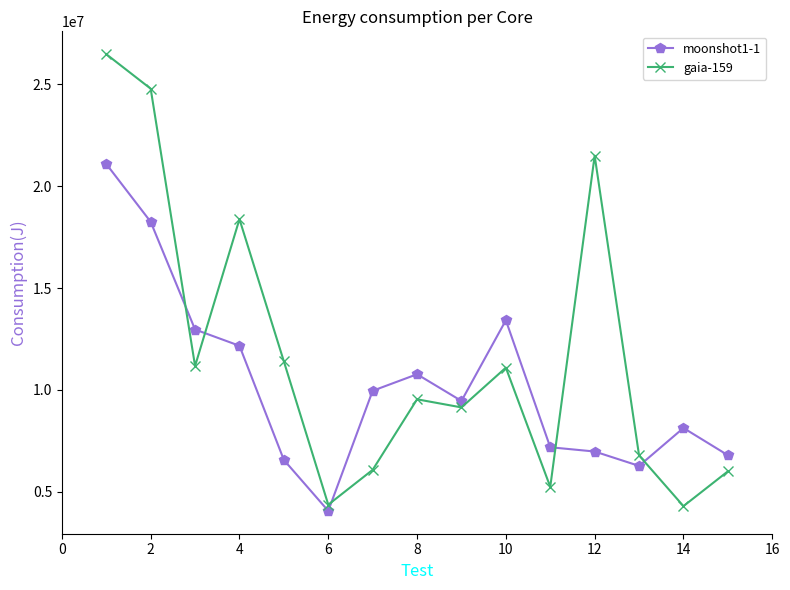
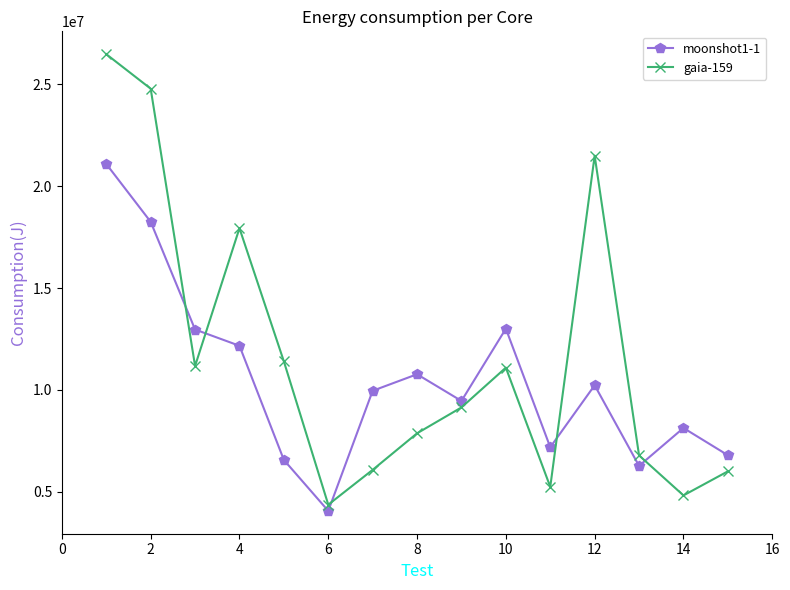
  {
    "moonshot1-1": {
      "2": 18300000,
      "4": 12200000,
      "6": 4100000,
      "8": 10800000,
-     "10": 13400000,
-     "12": 7000000,
+     "10": 13000000,
+     "12": 10200000,
      "14": 8100000
    },
    "gaia-159": {
      "2": 24800000,
-     "4": 18400000,
+     "4": 17900000,
      "6": 4400000,
-     "8": 9500000,
+     "8": 7900000,
      "10": 11100000,
      "12": 21500000,
-     "14": 4300000
+     "14": 4800000
    }
  }
